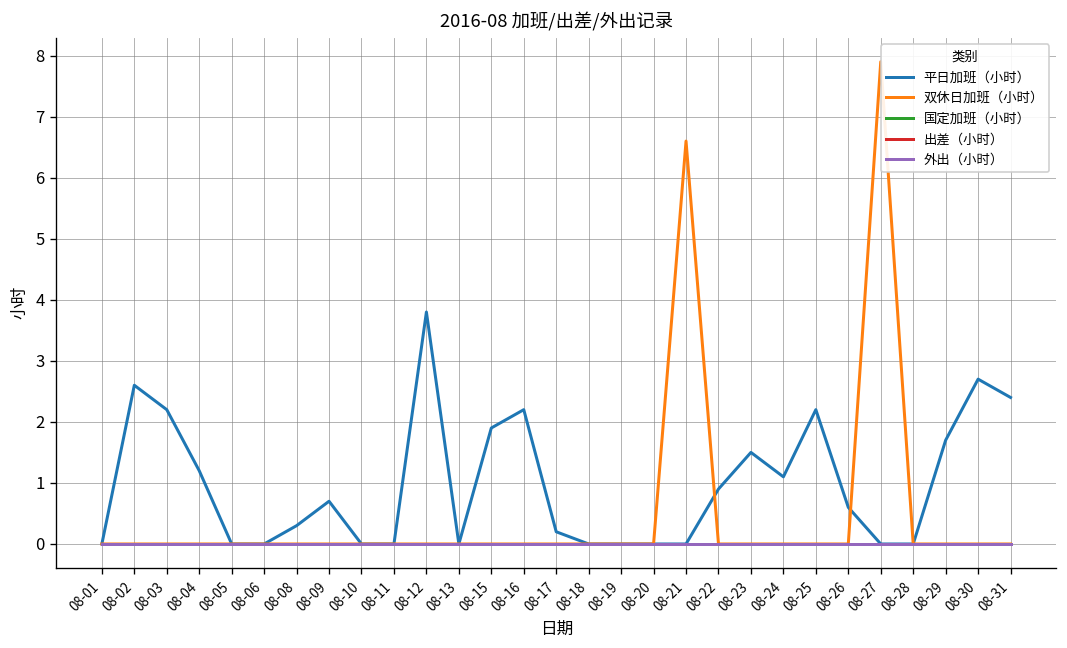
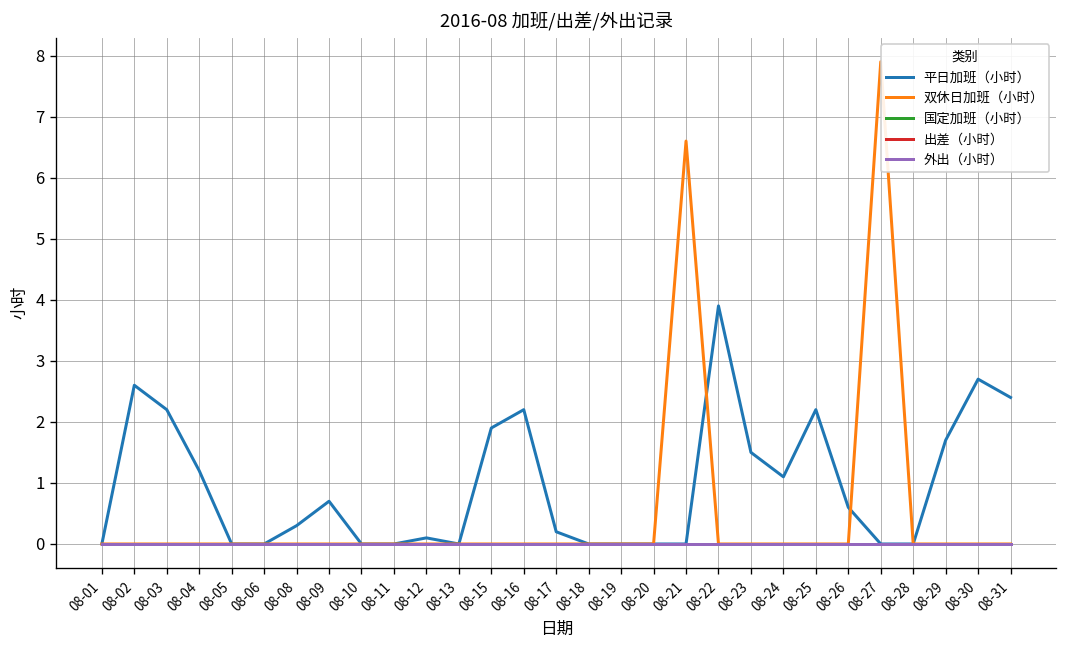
  {
    "平日加班（小时）": {
      "08-02": 2.6,
      "08-03": 2.2,
      "08-04": 1.2,
      "08-08": 0.3,
      "08-09": 0.7,
-     "08-12": 3.8,
+     "08-12": 0.1,
      "08-15": 1.9,
      "08-16": 2.2,
      "08-17": 0.2,
-     "08-22": 0.9,
+     "08-22": 3.9,
      "08-23": 1.5,
      "08-24": 1.1,
      "08-25": 2.2,
      "08-26": 0.6,
      "08-29": 1.7,
      "08-30": 2.7,
      "08-31": 2.4
    },
    "双休日加班（小时）": {
      "08-21": 6.6,
      "08-27": 7.9
    }
  }
